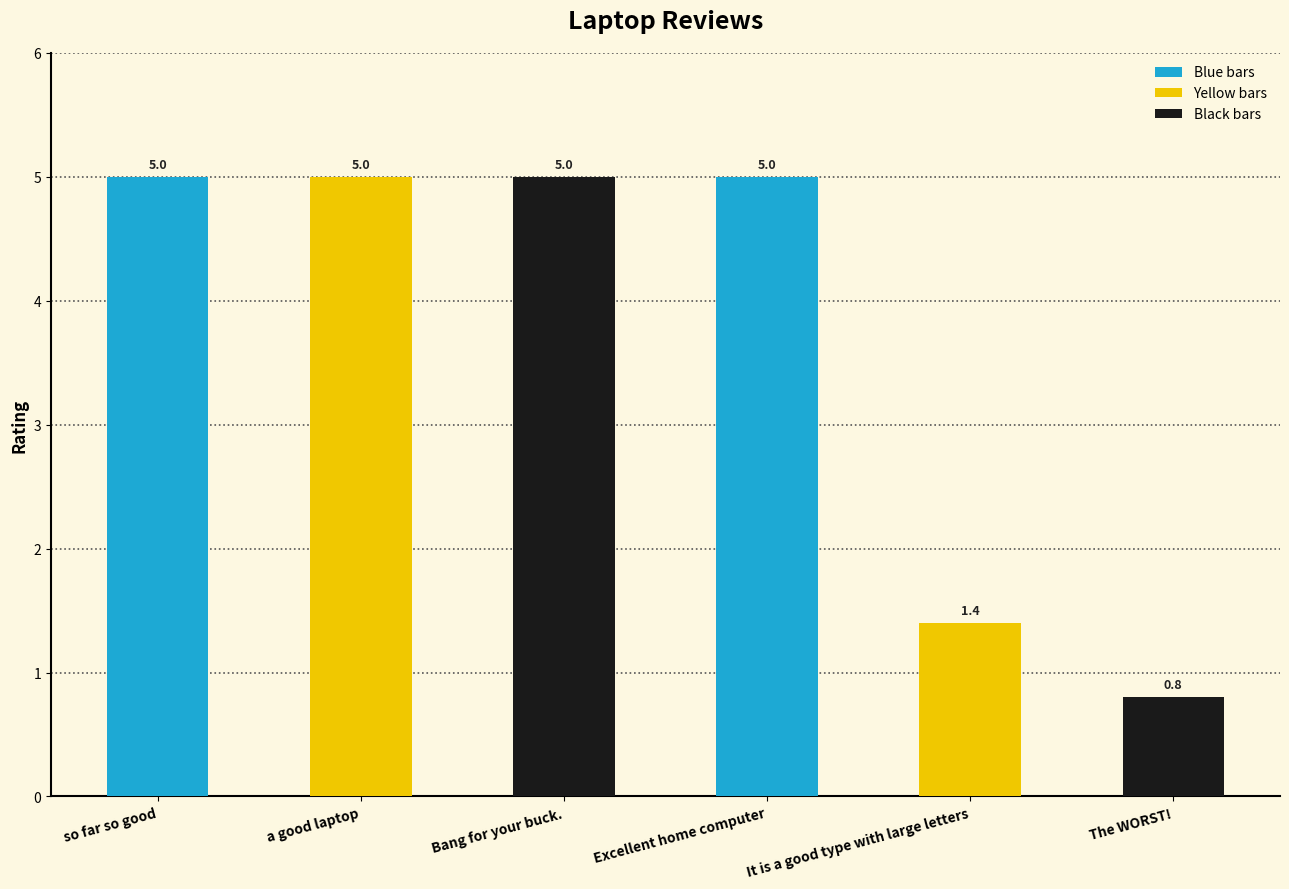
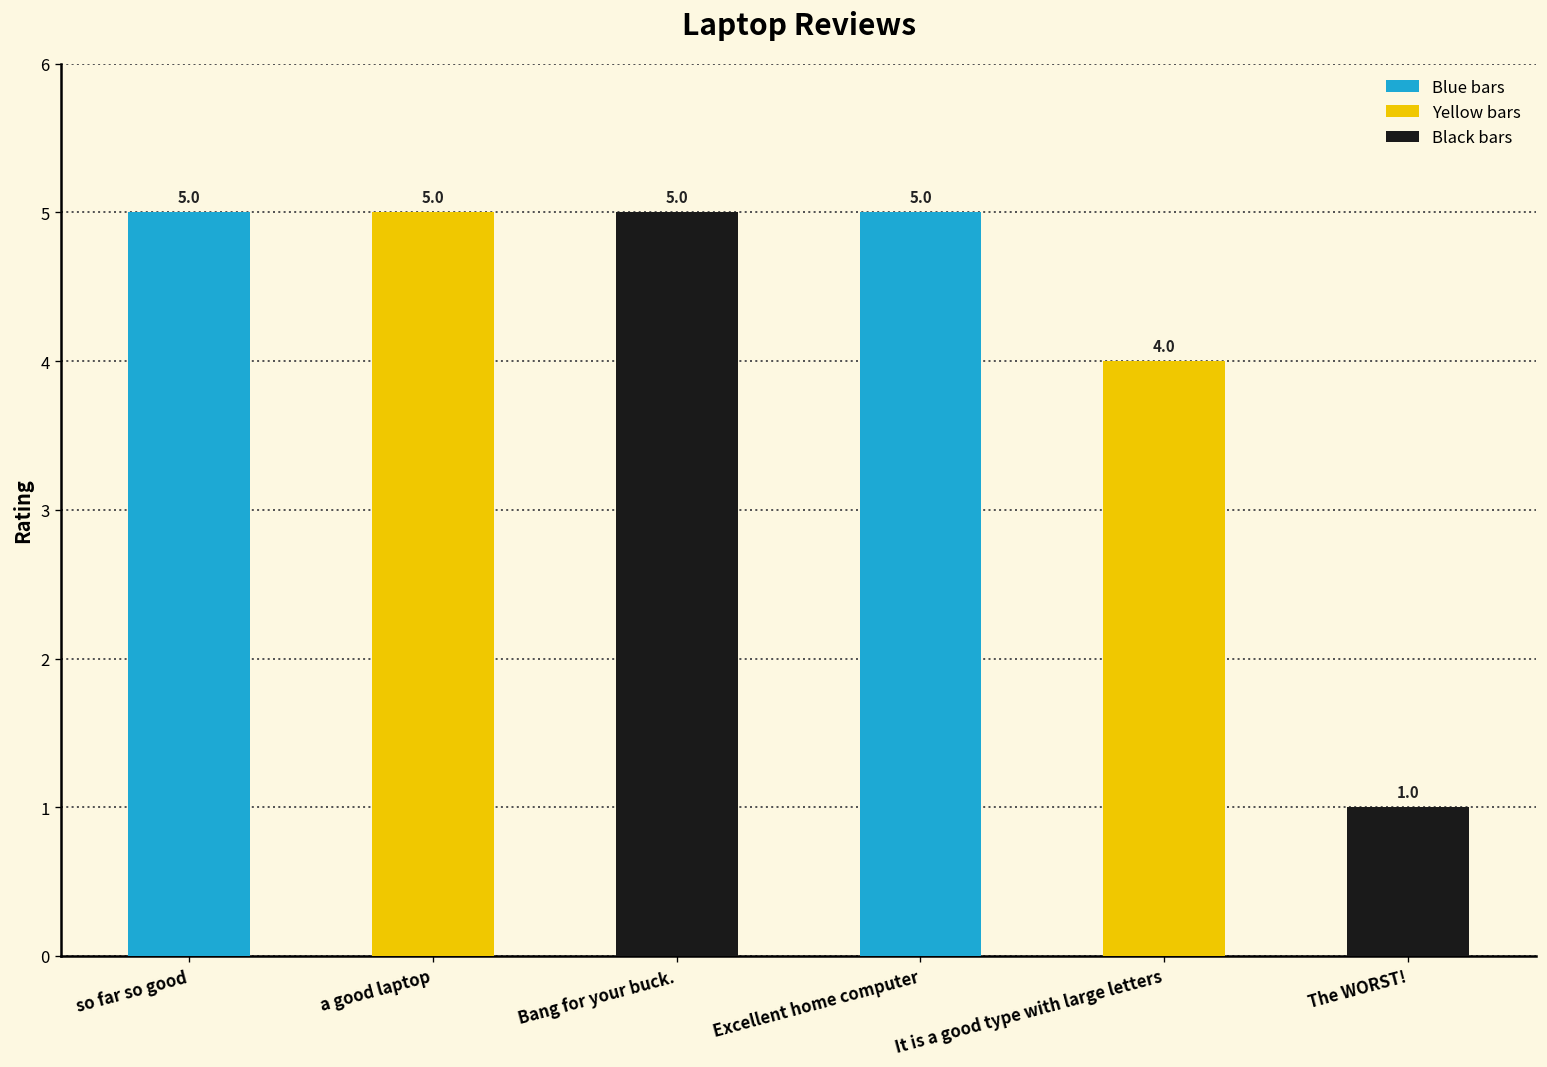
  {
    "so far so good": 5.0,
    "a good laptop": 5.0,
    "Bang for your buck.": 5.0,
    "Excellent home computer": 5.0,
-   "It is a good type with large letters": 1.4,
-   "The WORST!": 0.8
+   "It is a good type with large letters": 4.0,
+   "The WORST!": 1.0
  }
